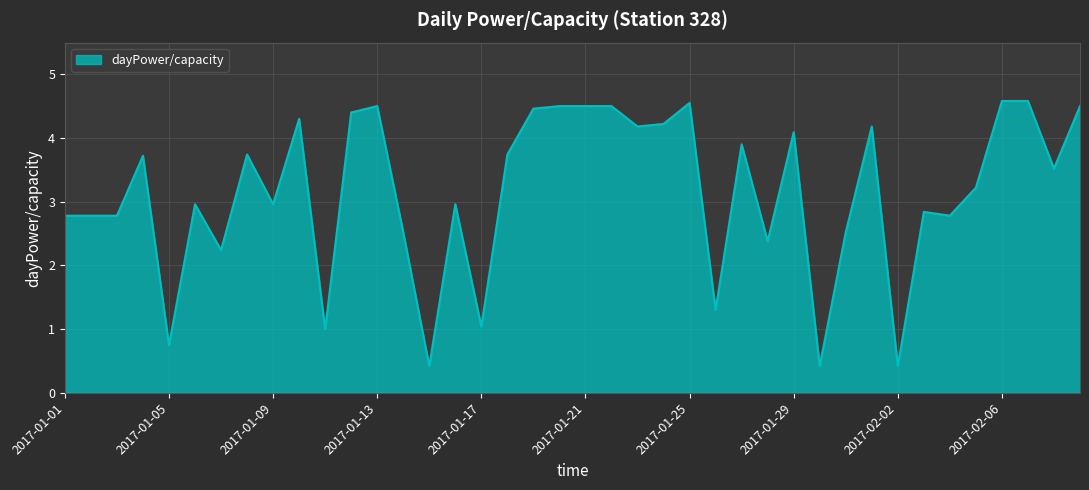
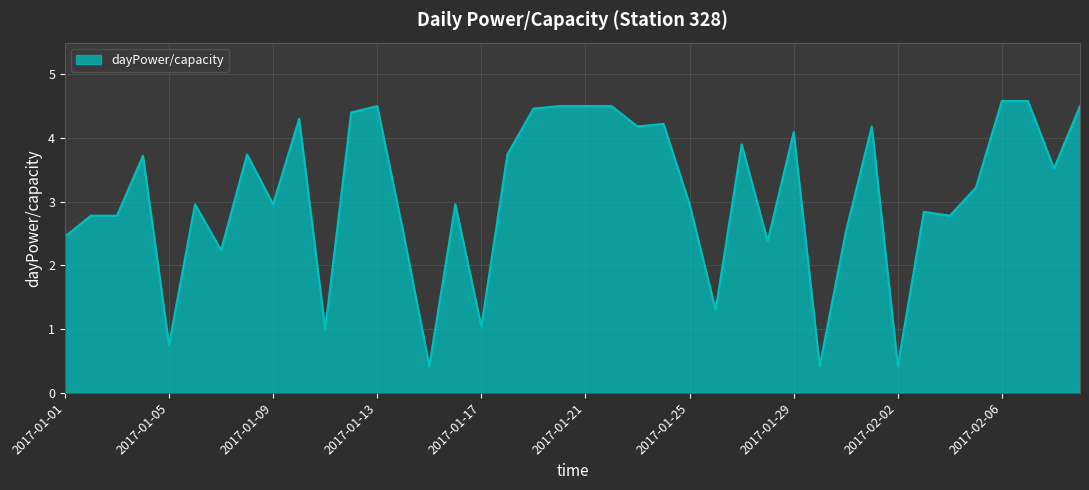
  {
-   "2017-01-01": 2.8,
+   "2017-01-01": 2.5,
    "2017-01-05": 0.8,
    "2017-01-09": 3.0,
    "2017-01-13": 4.5,
    "2017-01-17": 1.0,
    "2017-01-21": 4.5,
-   "2017-01-25": 4.6,
+   "2017-01-25": 3.0,
    "2017-01-29": 4.1,
    "2017-02-02": 0.4,
    "2017-02-06": 4.6
  }
